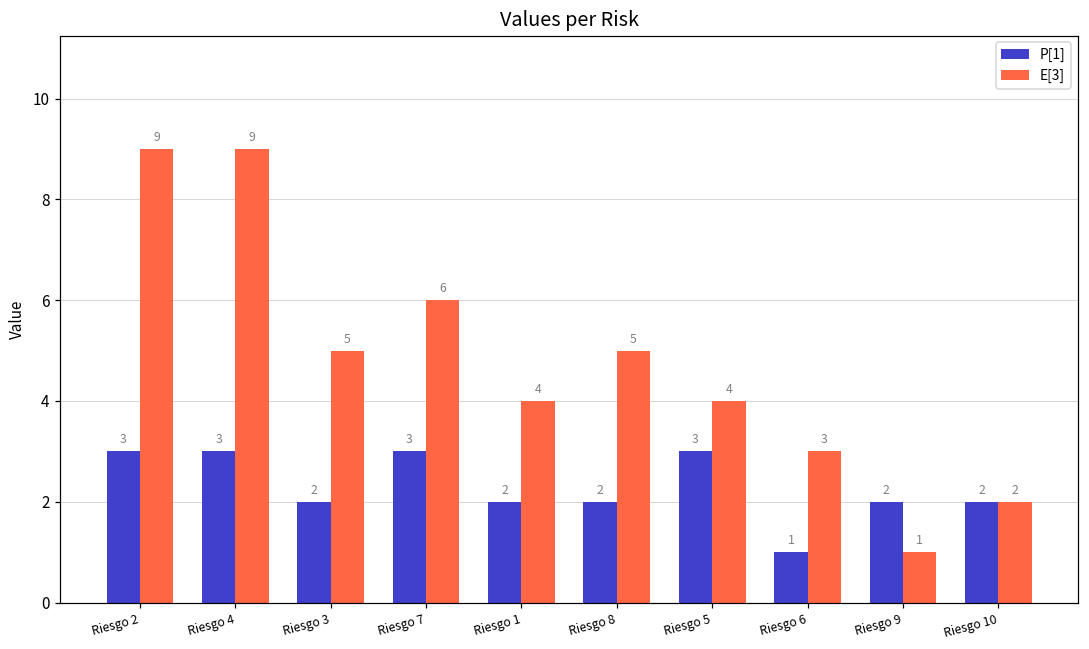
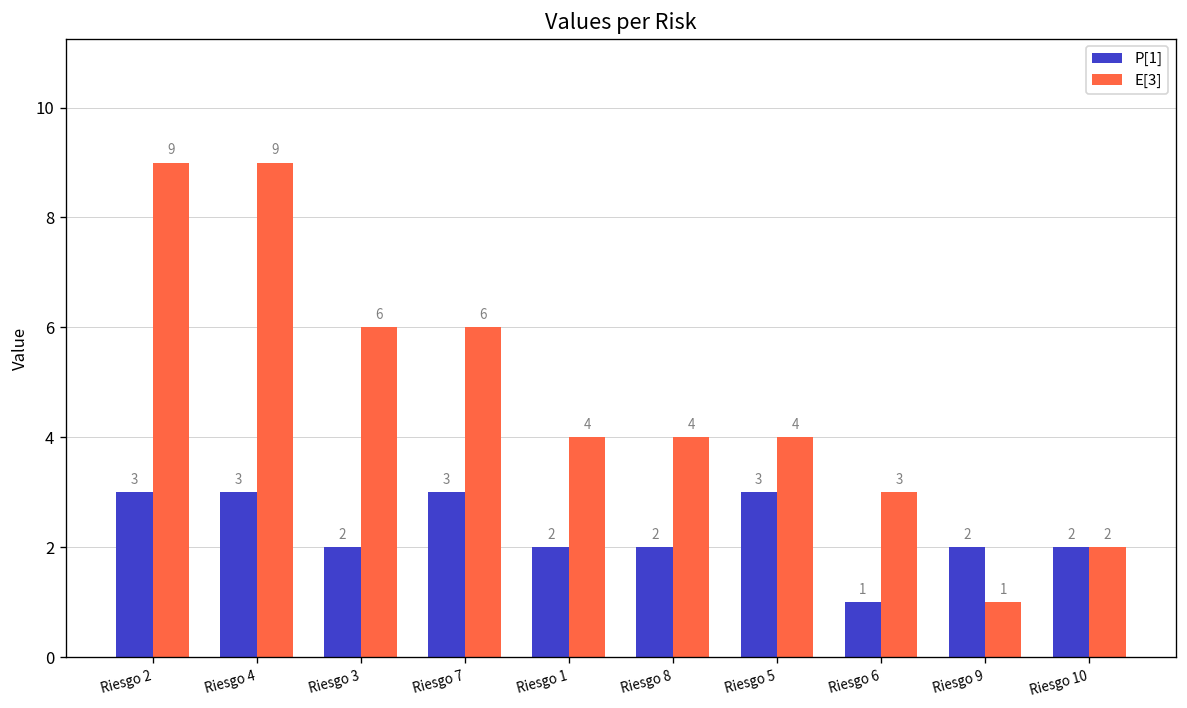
  {
    "P[1]": {
      "Riesgo 2": 3,
      "Riesgo 4": 3,
      "Riesgo 3": 2,
      "Riesgo 7": 3,
      "Riesgo 1": 2,
      "Riesgo 8": 2,
      "Riesgo 5": 3,
      "Riesgo 6": 1,
      "Riesgo 9": 2,
      "Riesgo 10": 2
    },
    "E[3]": {
      "Riesgo 2": 9,
      "Riesgo 4": 9,
-     "Riesgo 3": 5,
+     "Riesgo 3": 6,
      "Riesgo 7": 6,
      "Riesgo 1": 4,
-     "Riesgo 8": 5,
+     "Riesgo 8": 4,
      "Riesgo 5": 4,
      "Riesgo 6": 3,
      "Riesgo 9": 1,
      "Riesgo 10": 2
    }
  }
